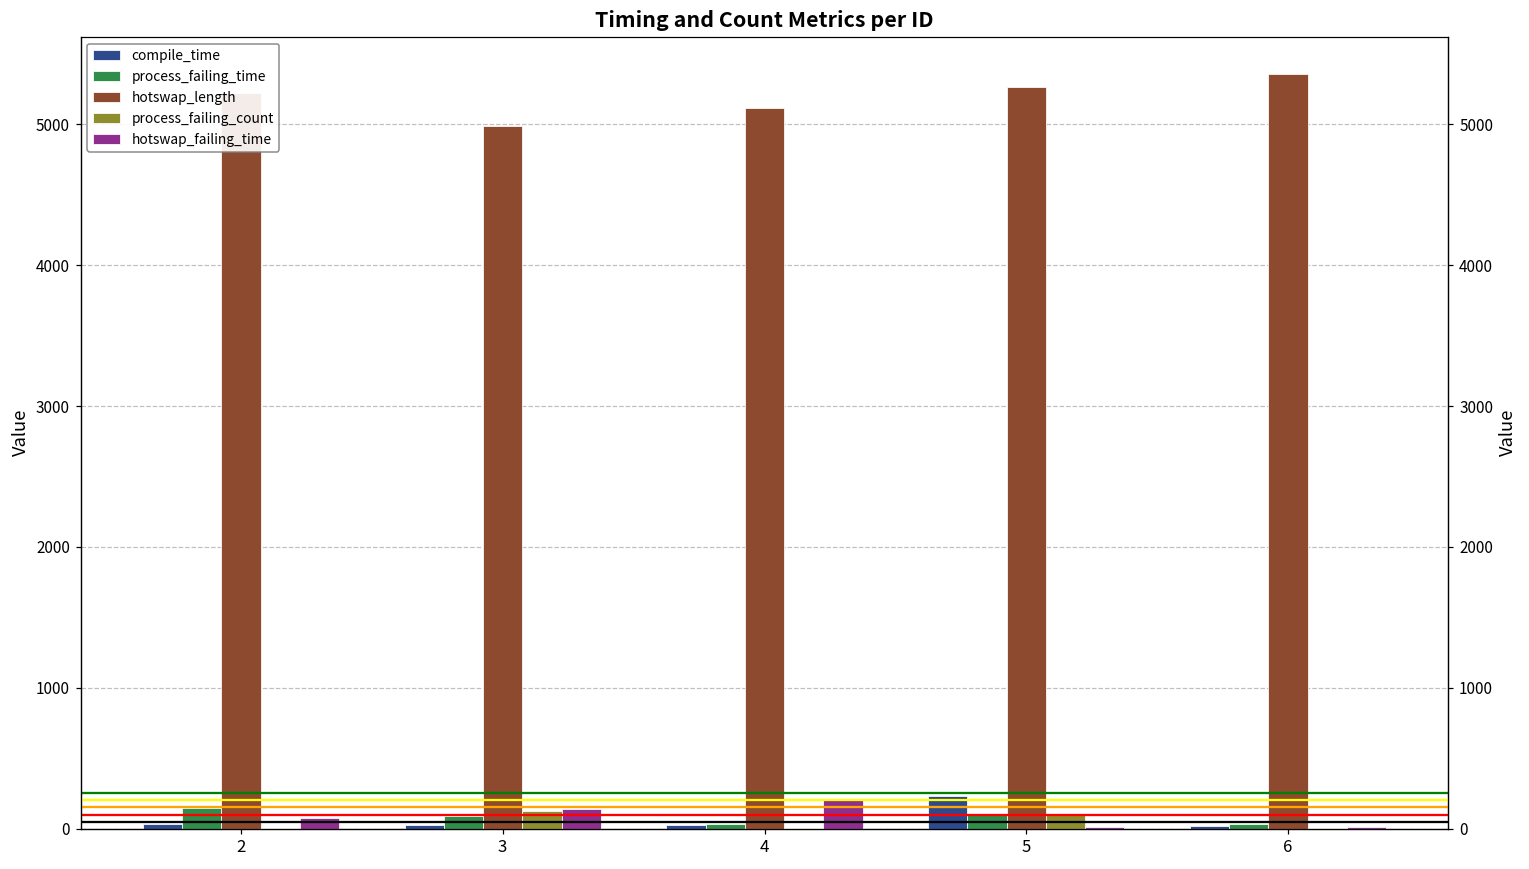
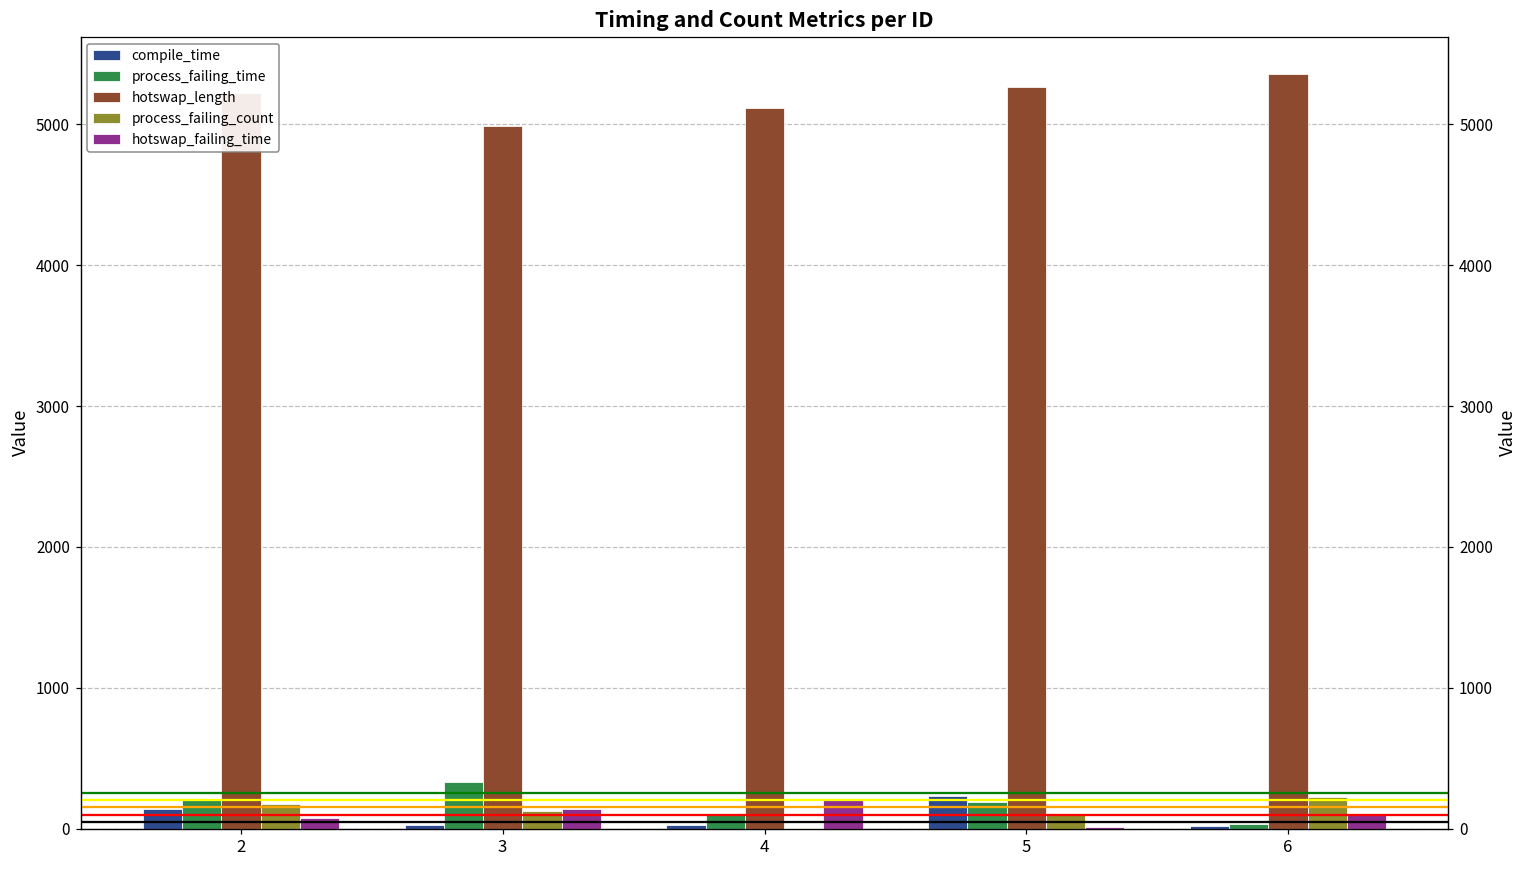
  {
    "compile_time": {
-     "2": 30,
+     "2": 140,
      "3": 30,
      "4": 20,
      "5": 230,
      "6": 20
    },
    "process_failing_time": {
-     "2": 140,
-     "3": 90,
-     "4": 30,
-     "5": 100,
+     "2": 210,
+     "3": 330,
+     "4": 100,
+     "5": 190,
      "6": 40
    },
    "hotswap_length": {
      "3": 4990,
      "4": 5120,
      "5": 5260,
      "6": 5360
    },
    "process_failing_count": {
-     "2": 10,
+     "2": 180,
      "3": 120,
      "5": 100,
-     "6": 10
+     "6": 220
    },
    "hotswap_failing_time": {
      "2": 80,
      "3": 140,
      "4": 210,
-     "6": 10
+     "6": 100
    }
  }
